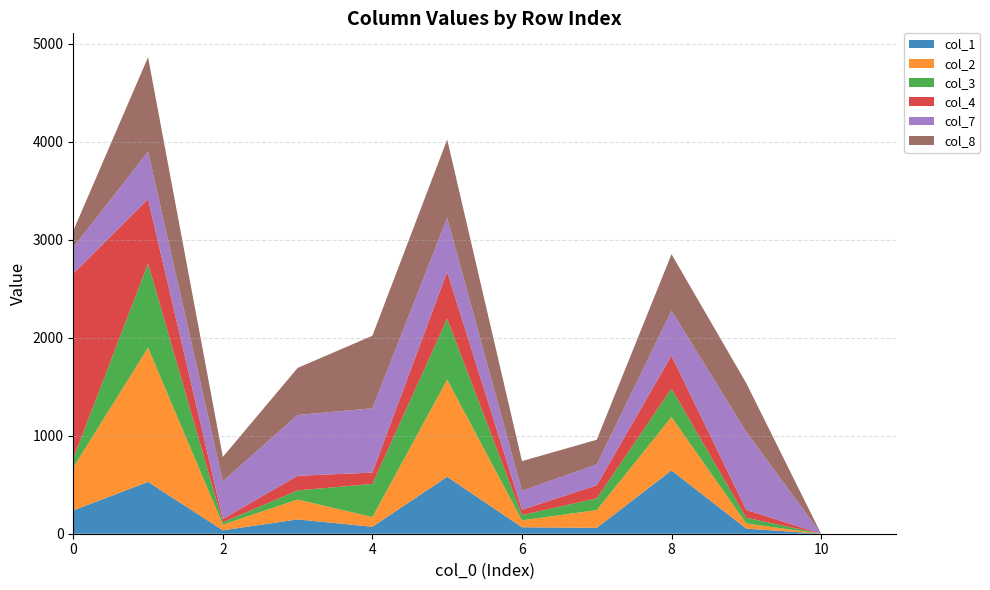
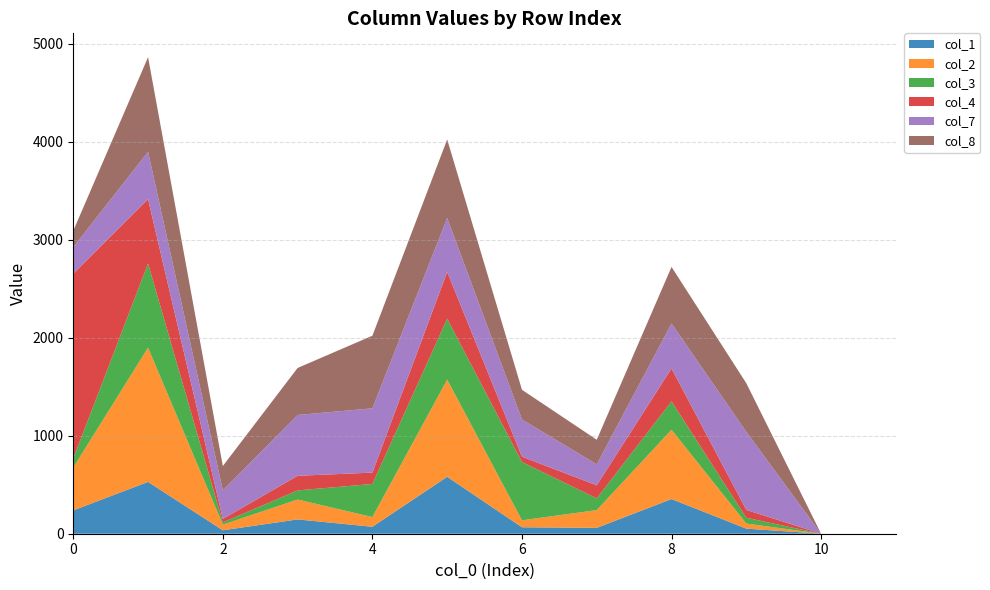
  {
    "col_1": {
      "0": 200,
      "2": 0,
      "4": 100,
      "6": 100,
-     "8": 600
+     "8": 400
    },
    "col_2": {
      "0": 400,
      "4": 100,
      "6": 100,
-     "8": 500
+     "8": 700
    },
    "col_3": {
      "0": 100,
      "4": 300,
-     "6": 100,
+     "6": 600,
      "8": 300
    },
    "col_4": {
      "0": 1900,
      "2": 0,
      "4": 100,
      "6": 100,
      "8": 300
    },
    "col_7": {
      "0": 300,
-     "2": 400,
+     "2": 300,
      "4": 700,
-     "6": 200,
+     "6": 400,
      "8": 500
    },
    "col_8": {
      "0": 200,
      "2": 200,
      "4": 700,
      "6": 300,
      "8": 600
    }
  }
